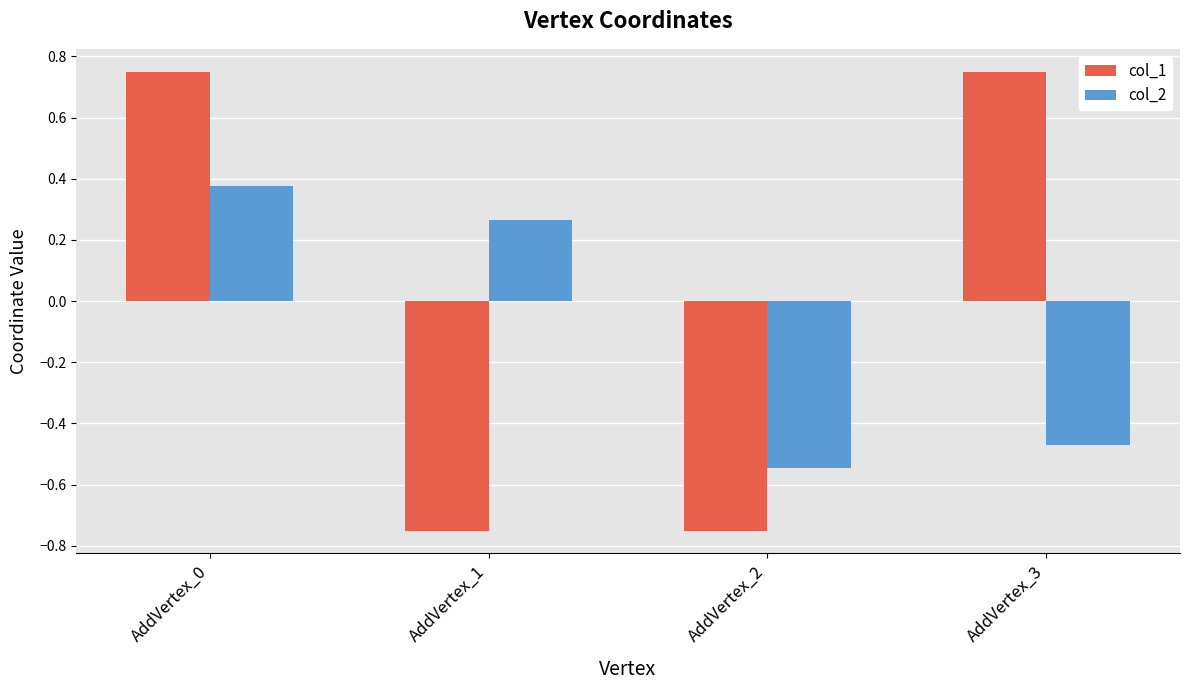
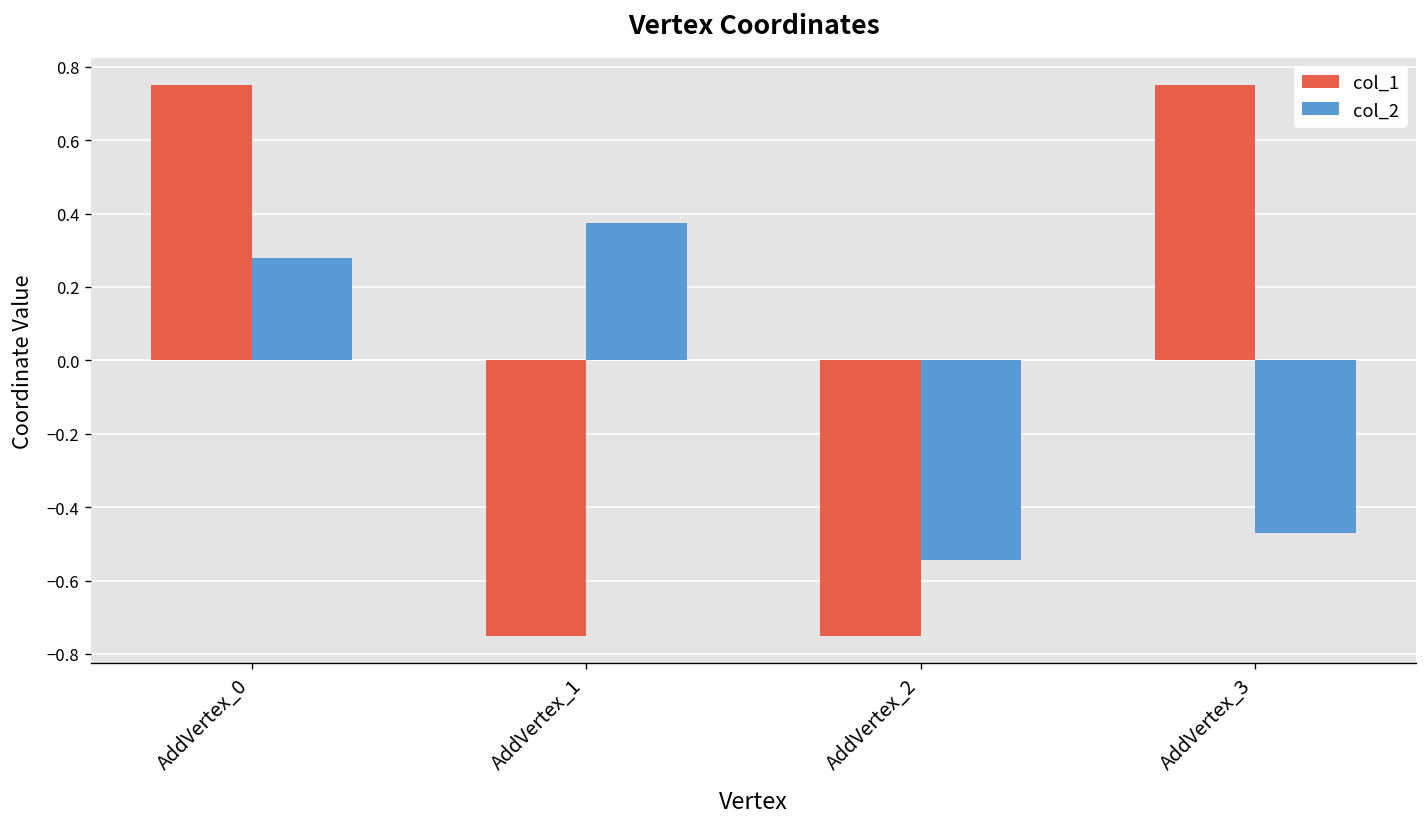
  {
    "col_1": {
      "AddVertex_0": 0.75,
      "AddVertex_1": -0.75,
      "AddVertex_2": -0.75,
      "AddVertex_3": 0.75
    },
    "col_2": {
-     "AddVertex_0": 0.38,
-     "AddVertex_1": 0.26,
+     "AddVertex_0": 0.28,
+     "AddVertex_1": 0.38,
      "AddVertex_2": -0.55,
      "AddVertex_3": -0.47
    }
  }
